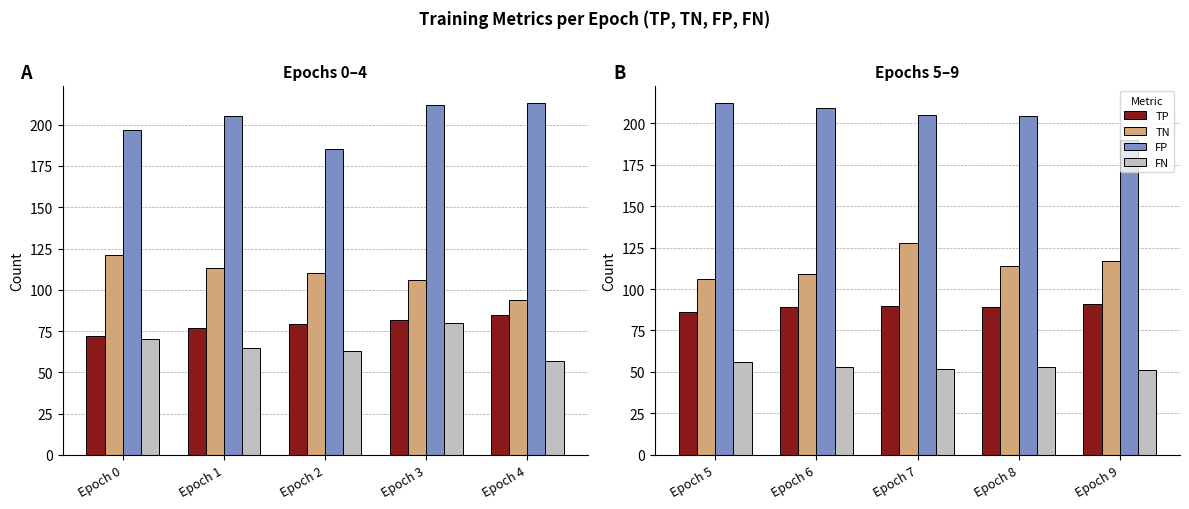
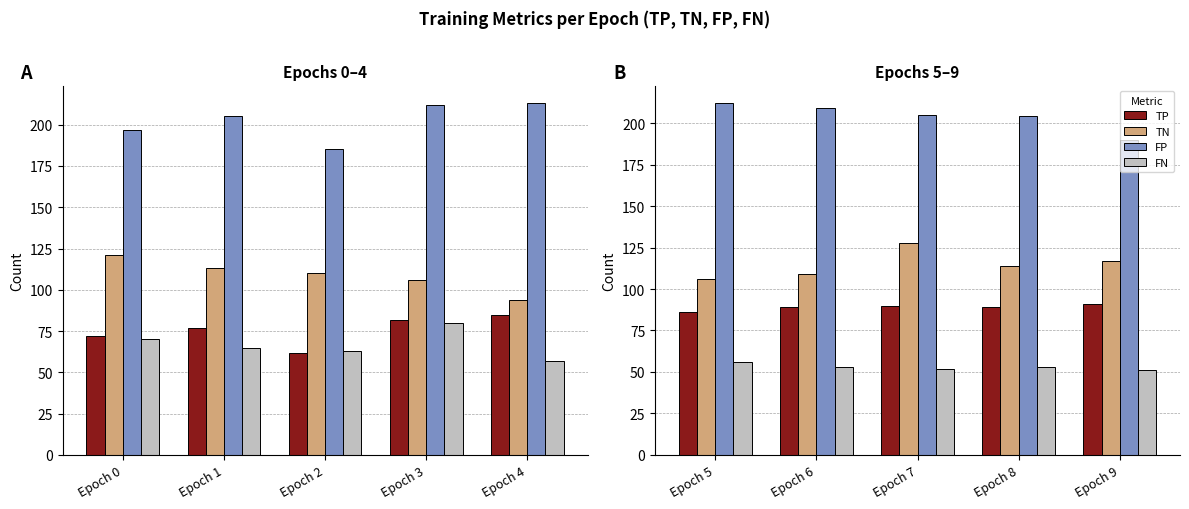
  {
    "Epochs 0–4": {
      "TP": {
        "Epoch 0": 72,
        "Epoch 1": 77,
-       "Epoch 2": 79,
+       "Epoch 2": 62,
        "Epoch 3": 82,
        "Epoch 4": 85
      },
      "TN": {
        "Epoch 0": 121,
        "Epoch 1": 113,
        "Epoch 2": 110,
        "Epoch 3": 106,
        "Epoch 4": 94
      },
      "FP": {
        "Epoch 0": 197,
        "Epoch 1": 205,
        "Epoch 2": 185,
        "Epoch 3": 212,
        "Epoch 4": 213
      },
      "FN": {
        "Epoch 0": 70,
        "Epoch 1": 65,
        "Epoch 2": 63,
        "Epoch 3": 80,
        "Epoch 4": 57
      }
    },
    "Epochs 5–9": {
      "TP": {
        "Epoch 5": 86,
        "Epoch 6": 89,
        "Epoch 7": 90,
        "Epoch 8": 89,
        "Epoch 9": 91
      },
      "TN": {
        "Epoch 5": 106,
        "Epoch 6": 109,
        "Epoch 7": 128,
        "Epoch 8": 114,
        "Epoch 9": 117
      },
      "FP": {
        "Epoch 5": 212,
        "Epoch 6": 209,
        "Epoch 7": 205,
        "Epoch 8": 204
      },
      "FN": {
        "Epoch 5": 56,
        "Epoch 6": 53,
        "Epoch 7": 52,
        "Epoch 8": 53,
        "Epoch 9": 51
      }
    }
  }
